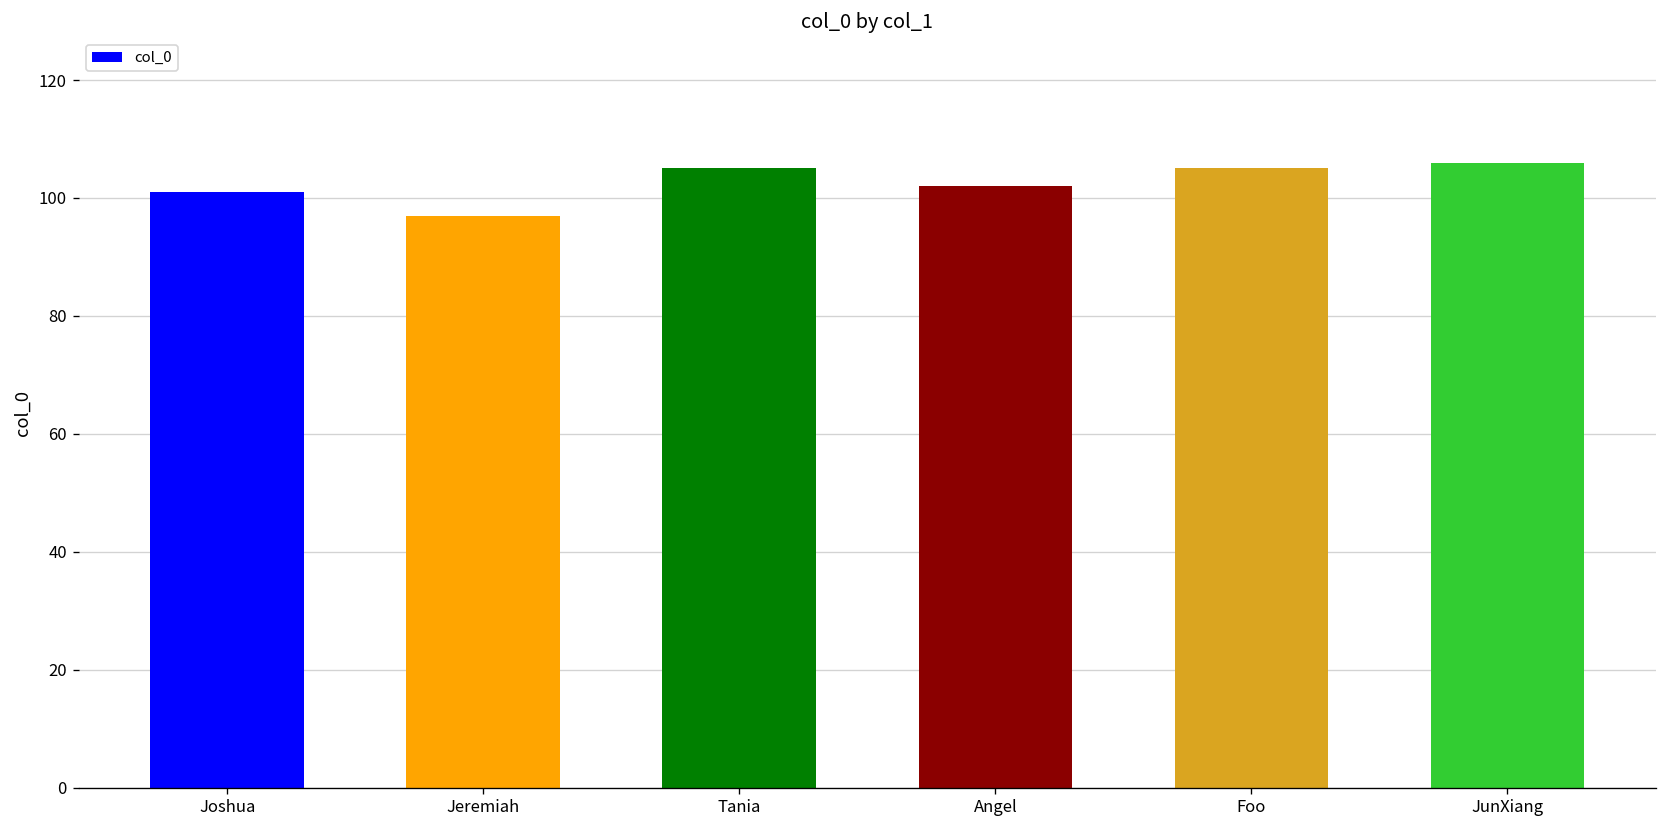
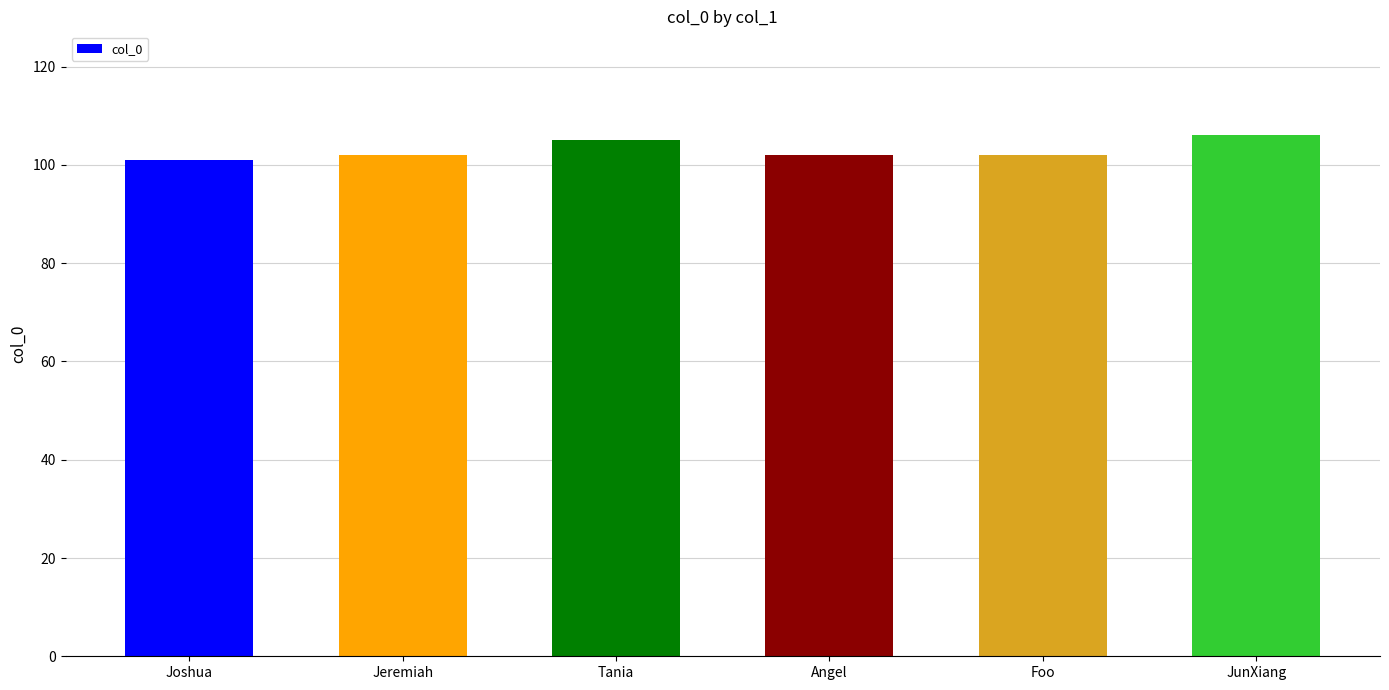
  {
    "Joshua": 101,
-   "Jeremiah": 97,
+   "Jeremiah": 102,
    "Tania": 105,
    "Angel": 102,
-   "Foo": 105,
+   "Foo": 102,
    "JunXiang": 106
  }
